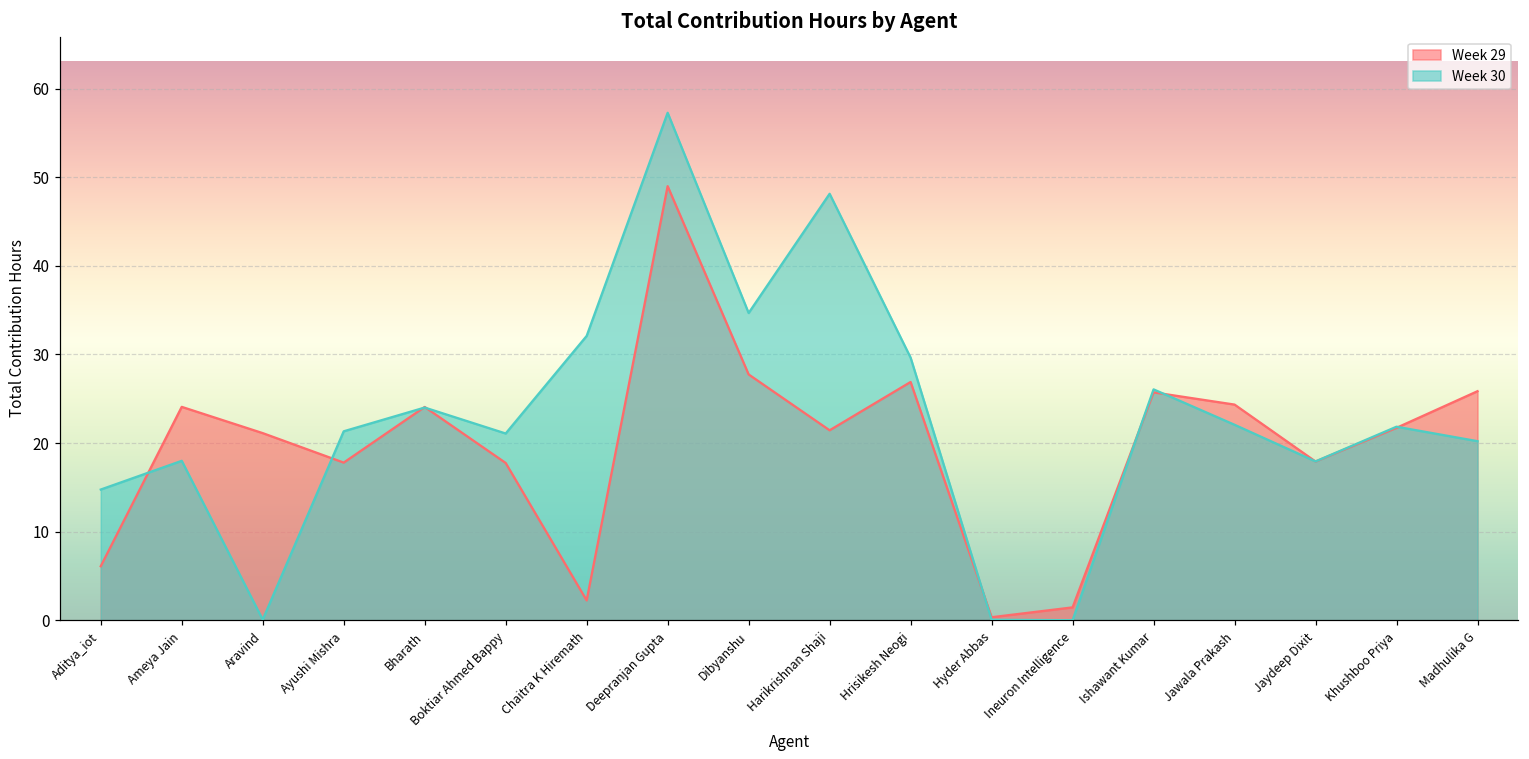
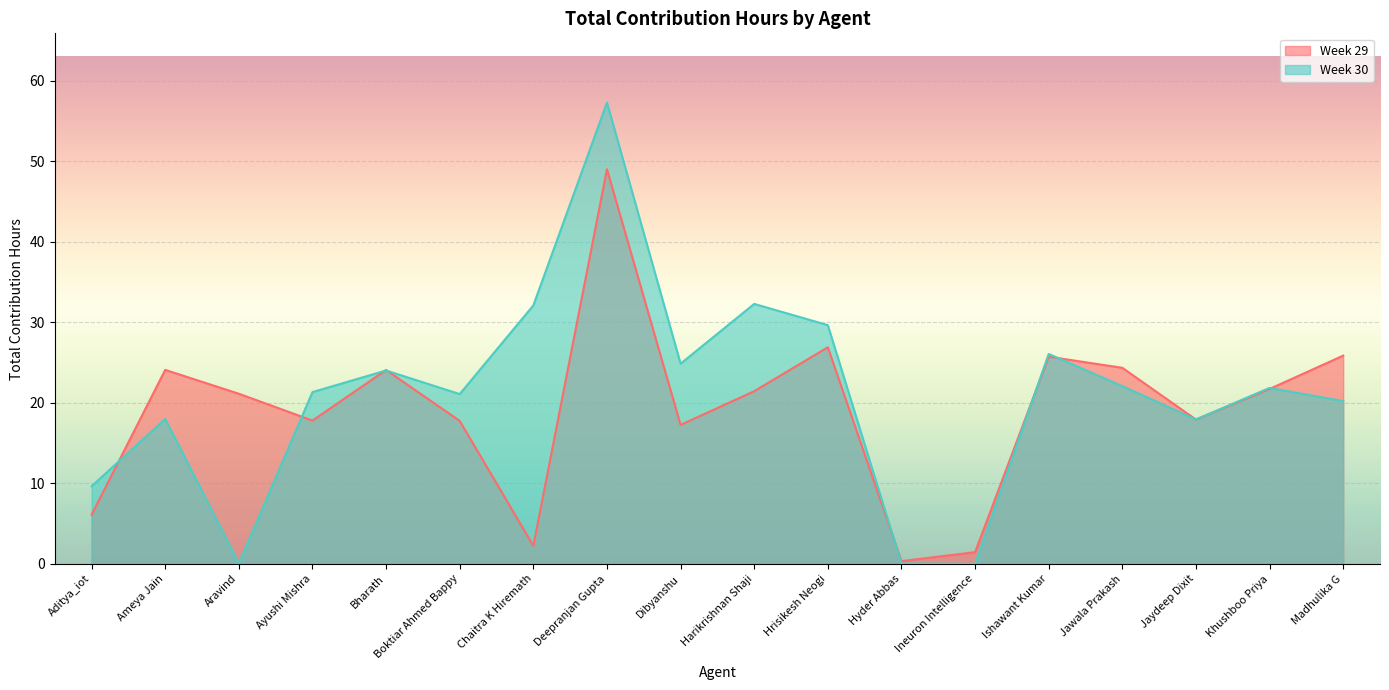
  {
    "Week 29": {
      "Aditya_iot": 6,
      "Ameya Jain": 24,
      "Aravind": 21,
      "Ayushi Mishra": 18,
      "Boktiar Ahmed Bappy": 18,
      "Chaitra K Hiremath": 2,
      "Deepranjan Gupta": 49,
-     "Dibyanshu": 28,
+     "Dibyanshu": 17,
      "Harikrishnan Shaji": 21,
      "Hrisikesh Neogi": 27,
      "Ineuron Intelligence": 1,
      "Ishawant Kumar": 26,
      "Jawala Prakash": 24,
      "Madhulika G": 26
    },
    "Week 30": {
-     "Aditya_iot": 15,
+     "Aditya_iot": 10,
      "Ameya Jain": 18,
      "Aravind": 0,
      "Ayushi Mishra": 21,
      "Boktiar Ahmed Bappy": 21,
      "Chaitra K Hiremath": 32,
      "Deepranjan Gupta": 57,
-     "Dibyanshu": 35,
-     "Harikrishnan Shaji": 48,
+     "Dibyanshu": 25,
+     "Harikrishnan Shaji": 32,
      "Hrisikesh Neogi": 30,
      "Ineuron Intelligence": 0,
      "Ishawant Kumar": 26,
      "Jawala Prakash": 22,
      "Madhulika G": 20
    }
  }
